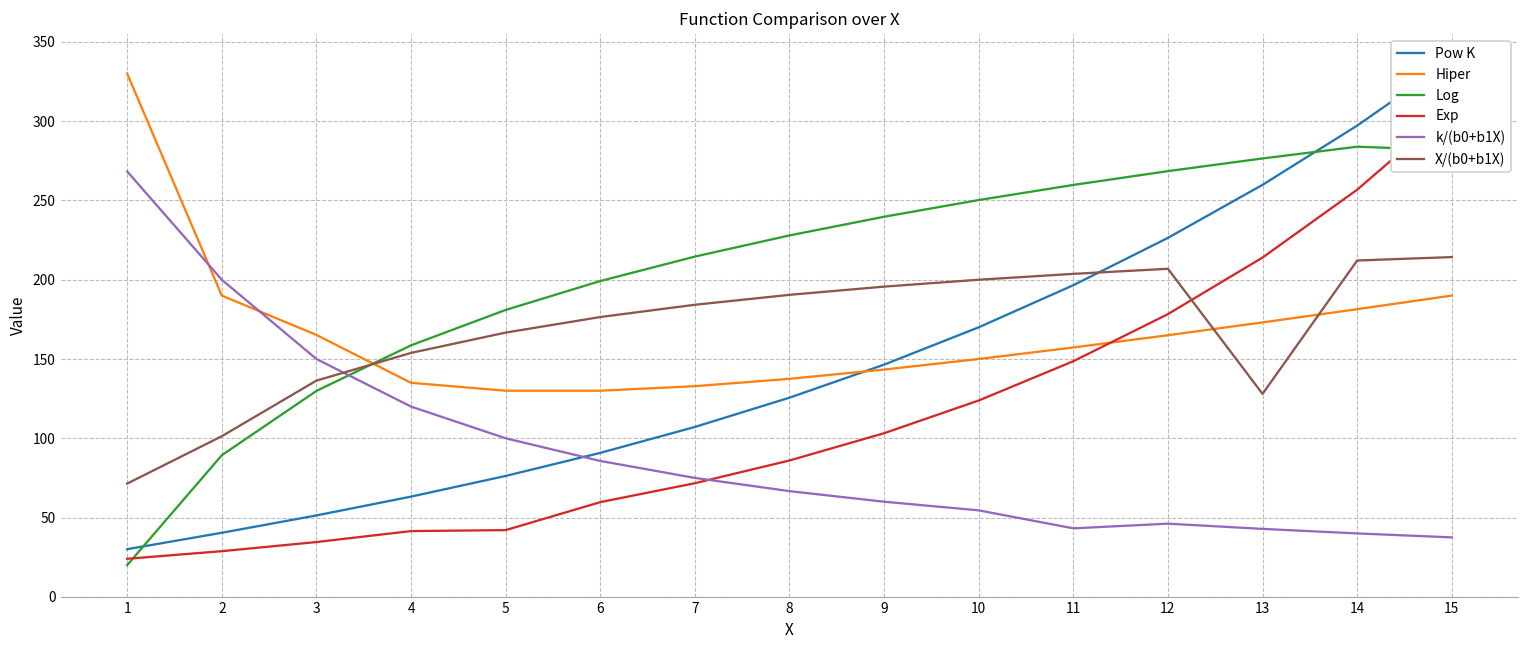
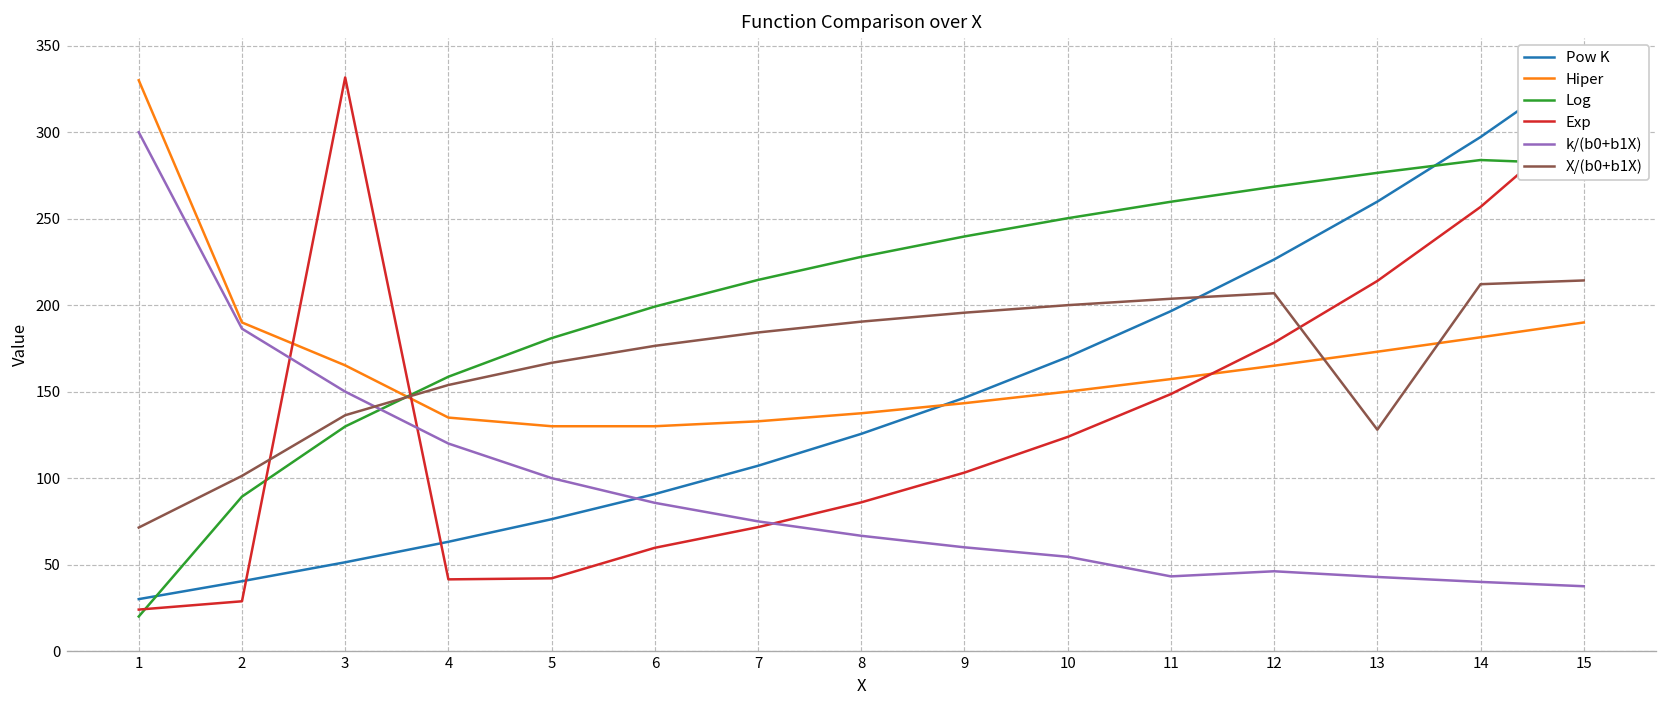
  {
    "Pow K": {
      "1": 30,
      "2": 40,
      "3": 51,
      "4": 63,
      "5": 76,
      "6": 91,
      "7": 107,
      "8": 126,
      "9": 146,
      "10": 170,
      "11": 197,
      "12": 226,
      "13": 260,
      "14": 297
    },
    "Hiper": {
      "1": 330,
      "2": 190,
      "3": 165,
      "4": 135,
      "5": 130,
      "6": 130,
      "7": 133,
      "8": 138,
      "9": 143,
      "10": 150,
      "11": 157,
      "12": 165,
      "13": 173,
      "14": 181,
      "15": 190
    },
    "Log": {
      "1": 20,
      "2": 89,
      "3": 130,
      "4": 159,
      "5": 181,
      "6": 199,
      "7": 215,
      "8": 228,
      "9": 240,
      "10": 250,
      "11": 260,
      "12": 268,
      "13": 276,
      "14": 284
    },
    "Exp": {
      "1": 24,
      "2": 29,
-     "3": 35,
+     "3": 332,
      "4": 41,
      "5": 42,
      "6": 60,
      "7": 72,
      "8": 86,
      "9": 103,
      "10": 124,
      "11": 149,
      "12": 178,
      "13": 214,
      "14": 257
    },
    "k/(b0+b1X)": {
-     "1": 268,
-     "2": 200,
+     "1": 300,
+     "2": 186,
      "3": 150,
      "4": 120,
      "5": 100,
      "6": 86,
      "7": 75,
      "8": 67,
      "9": 60,
      "10": 55,
      "11": 43,
      "12": 46,
      "13": 43,
      "14": 40,
      "15": 38
    },
    "X/(b0+b1X)": {
      "1": 71,
      "2": 101,
      "3": 136,
      "4": 154,
      "5": 167,
      "6": 176,
      "7": 184,
      "8": 190,
      "9": 196,
      "10": 200,
      "11": 204,
      "12": 207,
      "13": 128,
      "14": 212,
      "15": 214
    }
  }
